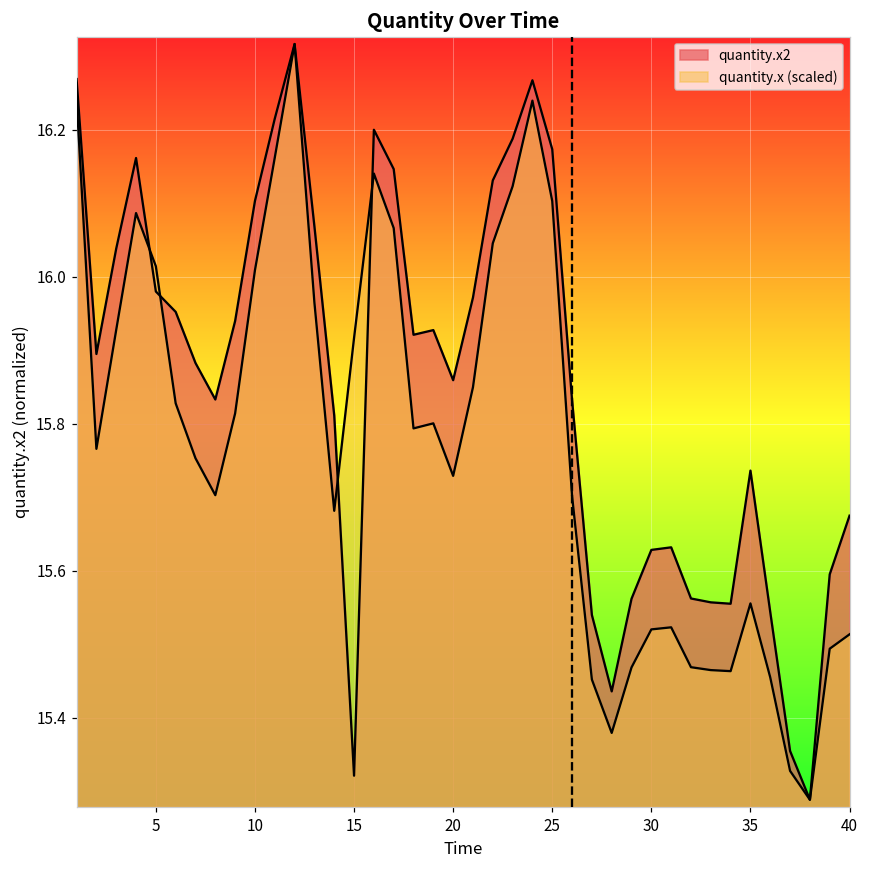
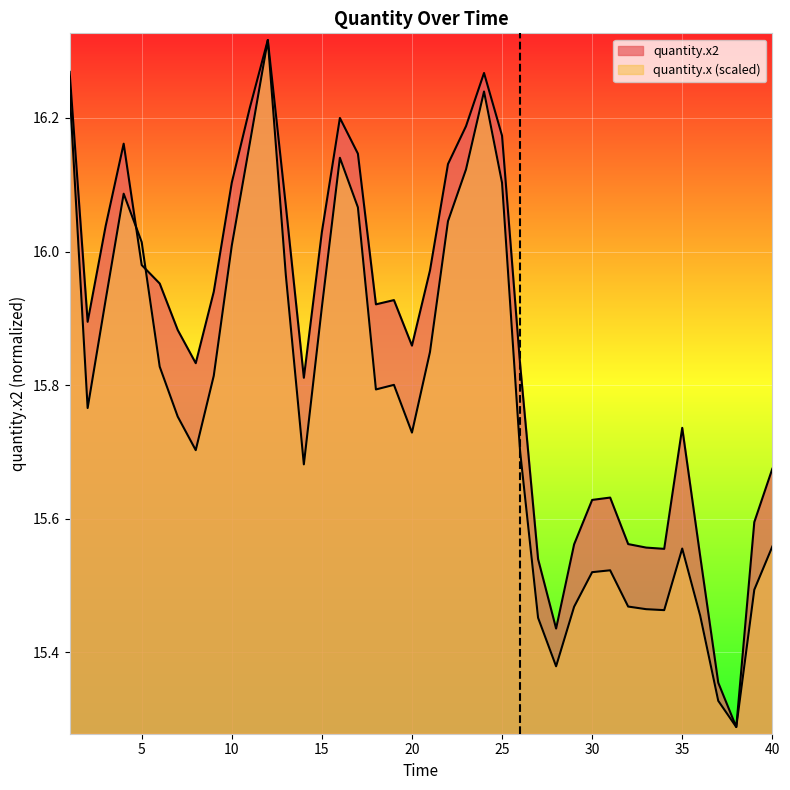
  {
    "quantity.x2": {
      "5": 15.98,
      "10": 16.10,
-     "15": 15.32,
+     "15": 16.03,
      "20": 15.86,
      "25": 16.17,
      "30": 15.63,
      "35": 15.74,
      "40": 15.67
    },
    "quantity.x (scaled)": {
      "5": 16.01,
      "10": 16.01,
      "15": 15.92,
      "20": 15.73,
      "25": 16.10,
      "30": 15.52,
      "35": 15.56,
-     "40": 15.51
+     "40": 15.56
    }
  }
